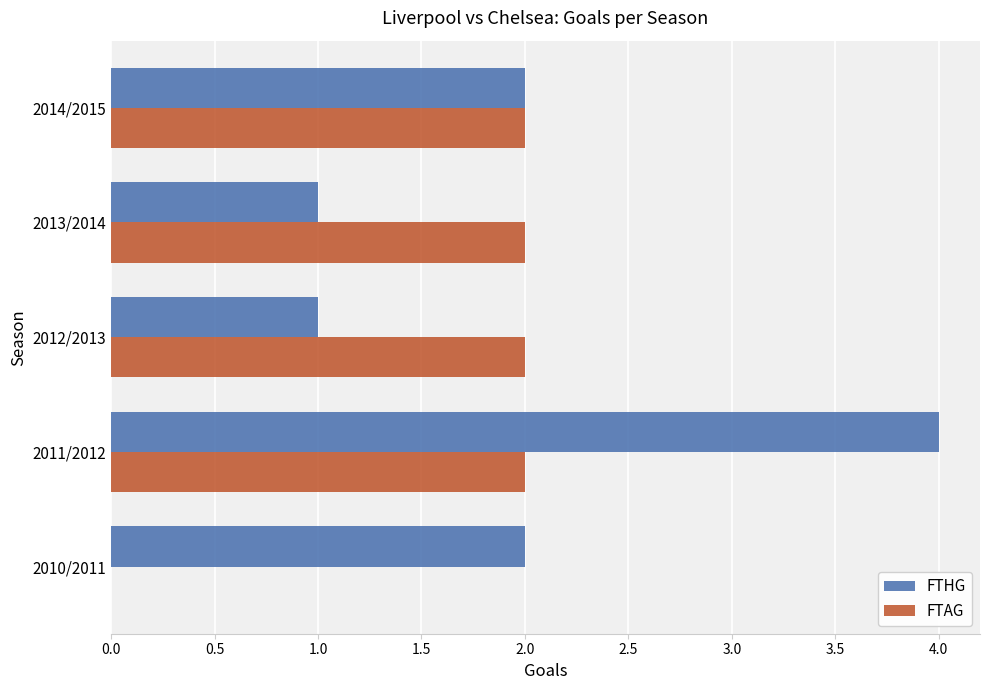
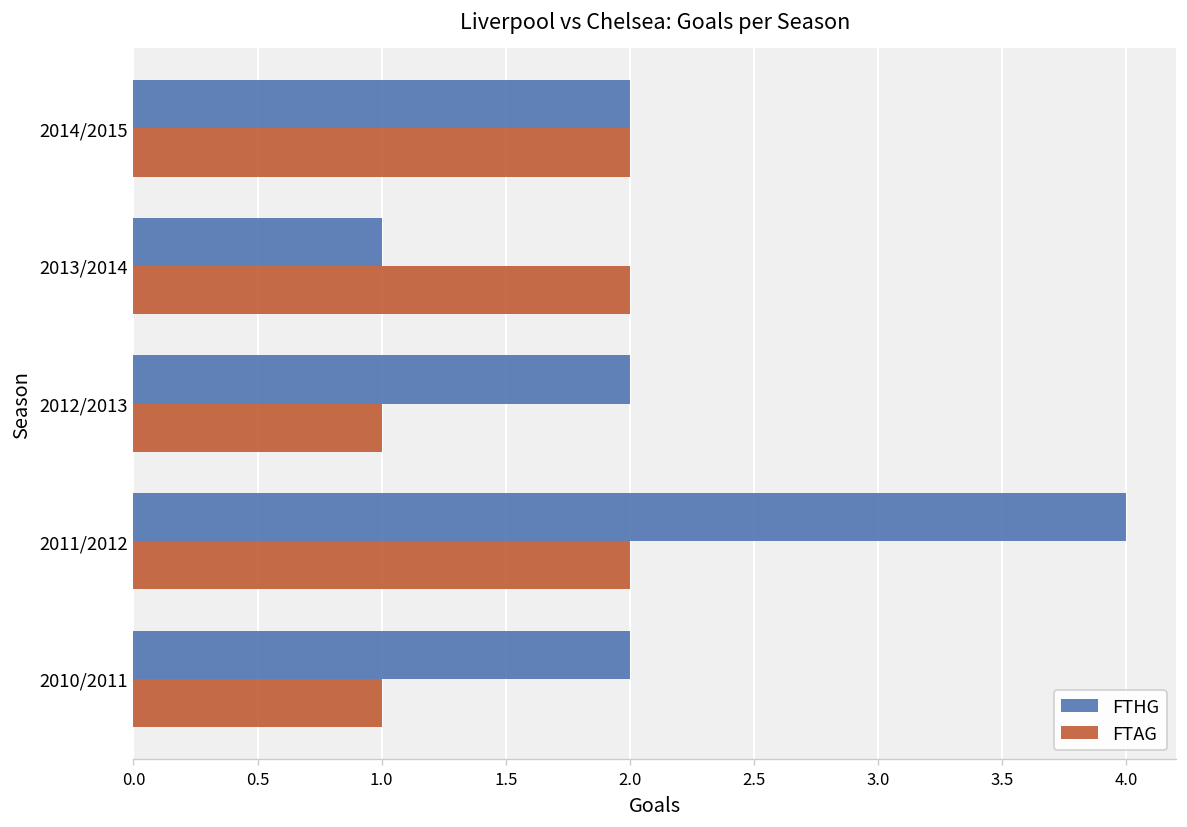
  {
    "FTHG": {
      "2014/2015": 2,
      "2013/2014": 1,
-     "2012/2013": 1,
+     "2012/2013": 2,
      "2011/2012": 4,
      "2010/2011": 2
    },
    "FTAG": {
      "2014/2015": 2,
      "2013/2014": 2,
-     "2012/2013": 2,
+     "2012/2013": 1,
      "2011/2012": 2,
-     "2010/2011": 0
+     "2010/2011": 1
    }
  }
